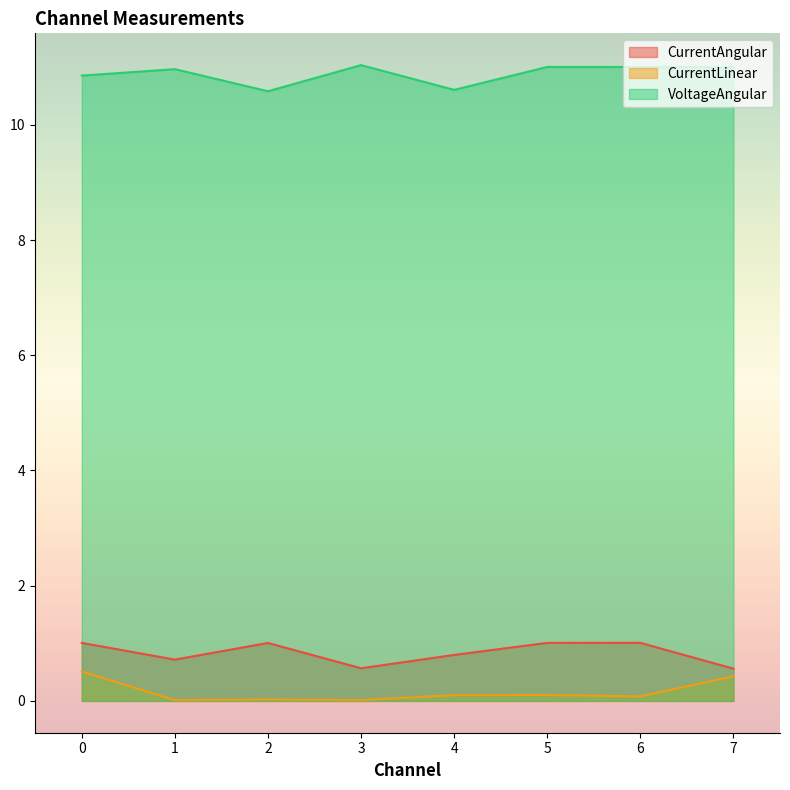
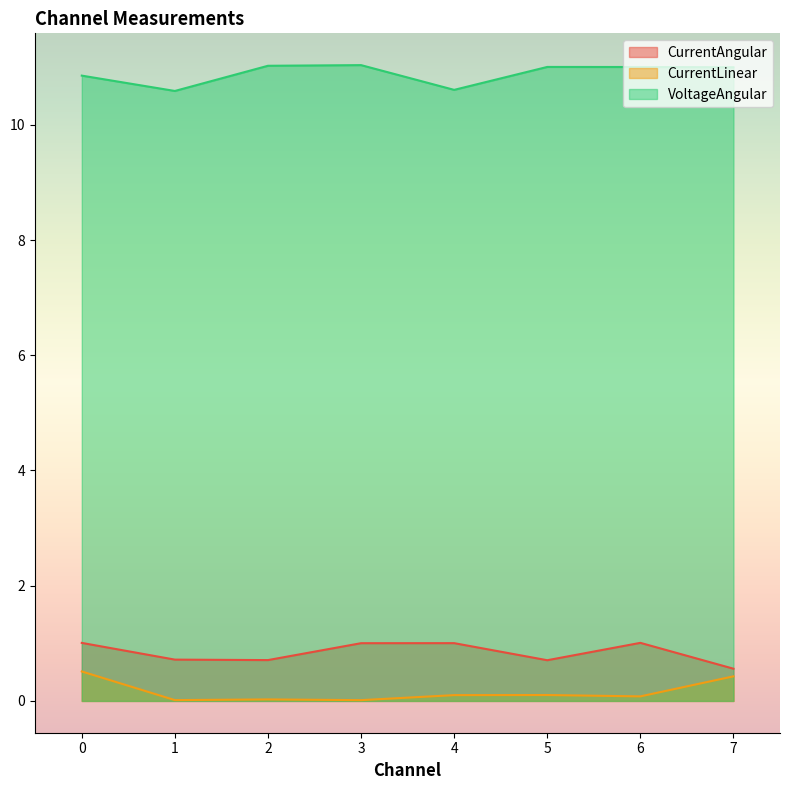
  {
    "CurrentAngular": {
      "0": 1.0,
      "1": 0.7,
-     "2": 1.0,
-     "3": 0.6,
-     "4": 0.8,
-     "5": 1.0,
+     "2": 0.7,
+     "3": 1.0,
+     "4": 1.0,
+     "5": 0.7,
      "6": 1.0,
      "7": 0.6
    },
    "CurrentLinear": {
      "0": 0.5,
      "1": 0.0,
      "2": 0.0,
      "3": 0.0,
      "4": 0.1,
      "5": 0.1,
      "6": 0.1,
      "7": 0.4
    },
    "VoltageAngular": {
      "0": 10.9,
-     "1": 11.0,
-     "2": 10.6,
+     "1": 10.6,
+     "2": 11.0,
      "3": 11.0,
      "4": 10.6,
      "5": 11.0
    }
  }
